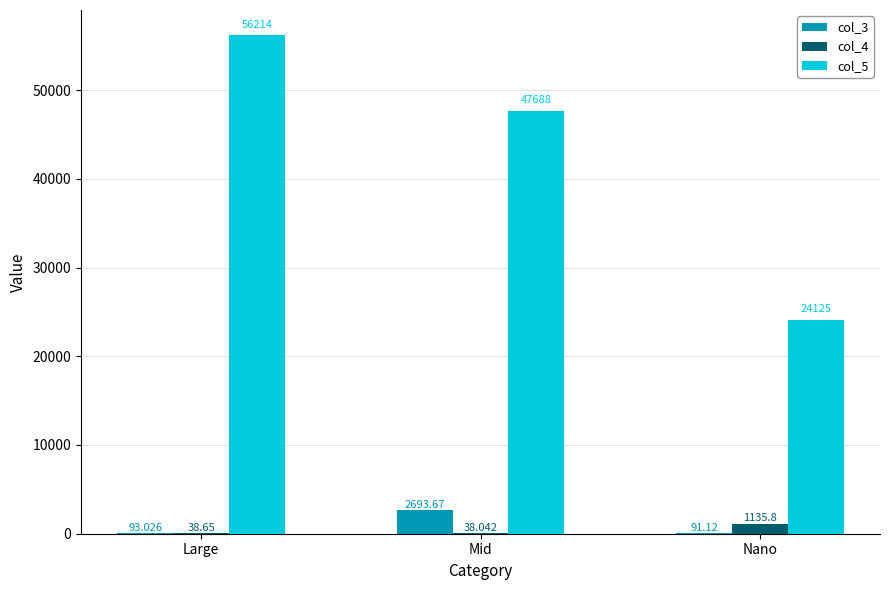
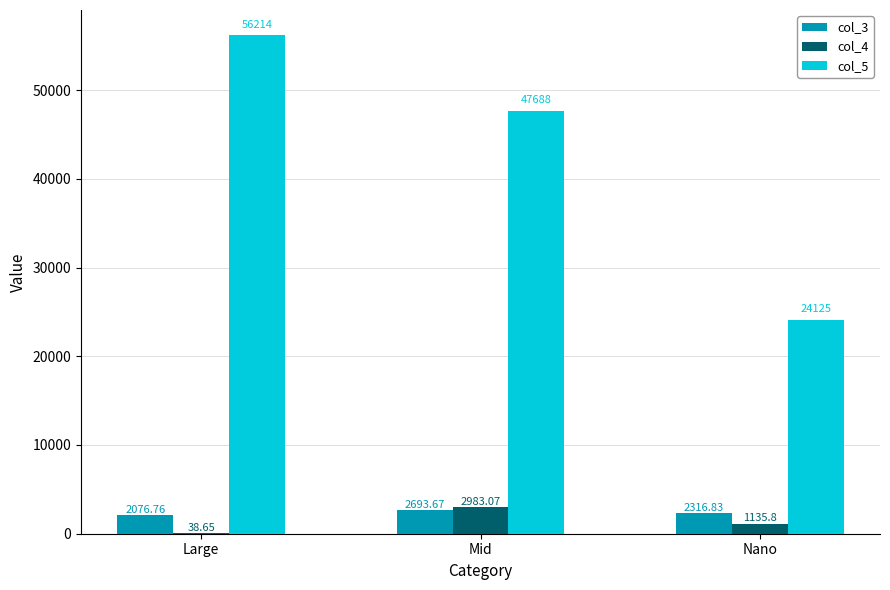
  {
    "col_3": {
-     "Large": 93.026,
+     "Large": 2076.76,
      "Mid": 2693.67,
-     "Nano": 91.12
+     "Nano": 2316.83
    },
    "col_4": {
      "Large": 38.65,
-     "Mid": 38.042,
+     "Mid": 2983.07,
      "Nano": 1135.8
    },
    "col_5": {
      "Large": 56214,
      "Mid": 47688,
      "Nano": 24125
    }
  }
